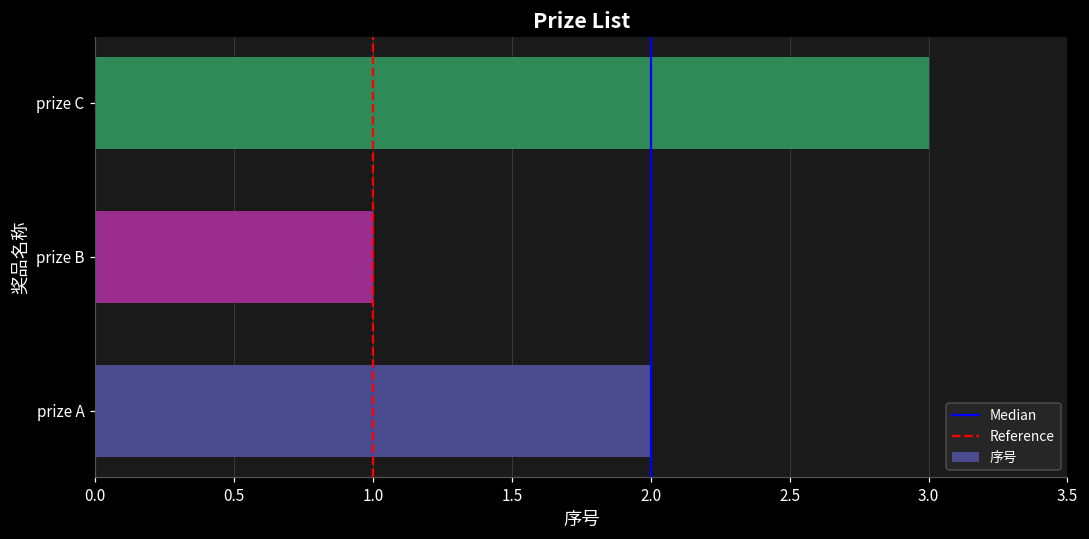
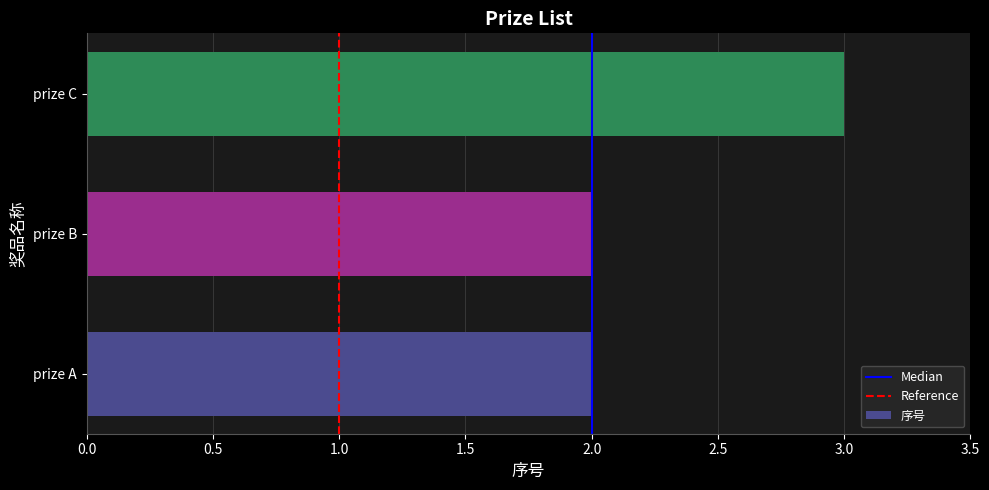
  {
    "prize C": 3,
-   "prize B": 1,
+   "prize B": 2,
    "prize A": 2
  }
